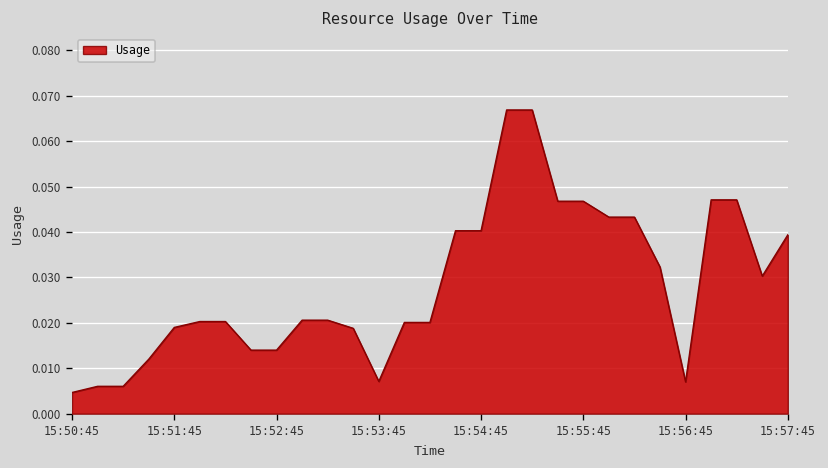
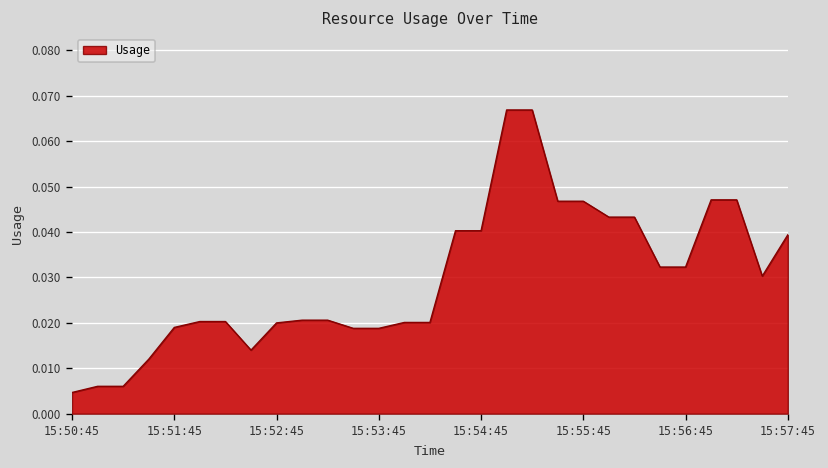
  {
    "15:50:45": 0.005,
    "15:51:45": 0.019,
-   "15:52:45": 0.014,
-   "15:53:45": 0.007,
+   "15:52:45": 0.020,
+   "15:53:45": 0.019,
    "15:54:45": 0.040,
    "15:55:45": 0.047,
-   "15:56:45": 0.007,
+   "15:56:45": 0.032,
    "15:57:45": 0.039
  }
